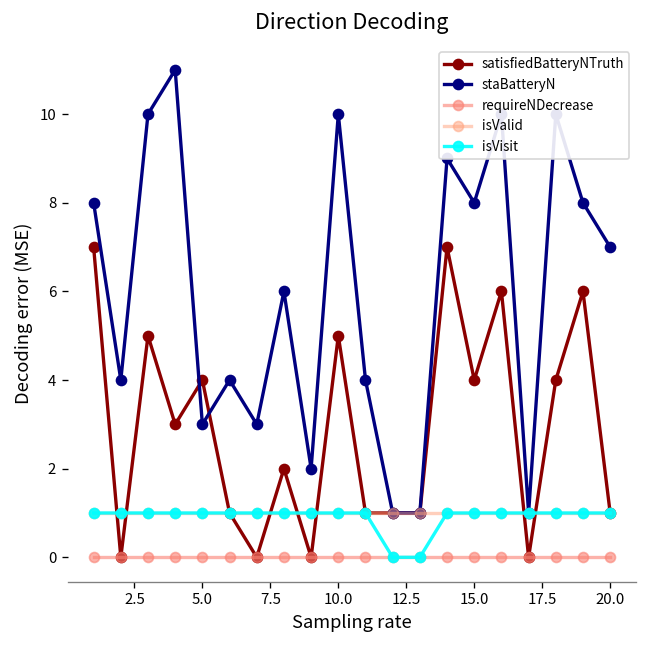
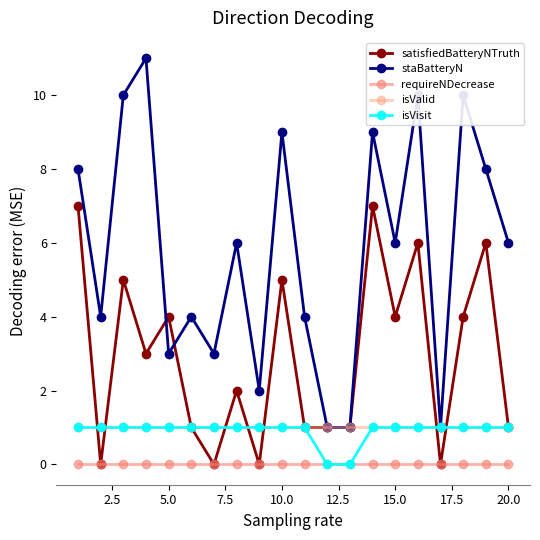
  {
    "satisfiedBatteryNTruth": {
      "5.0": 4,
      "10.0": 5,
      "15.0": 4
    },
    "staBatteryN": {
      "5.0": 3,
-     "10.0": 10,
-     "15.0": 8,
-     "20.0": 7
+     "10.0": 9,
+     "15.0": 6,
+     "20.0": 6
    }
  }
